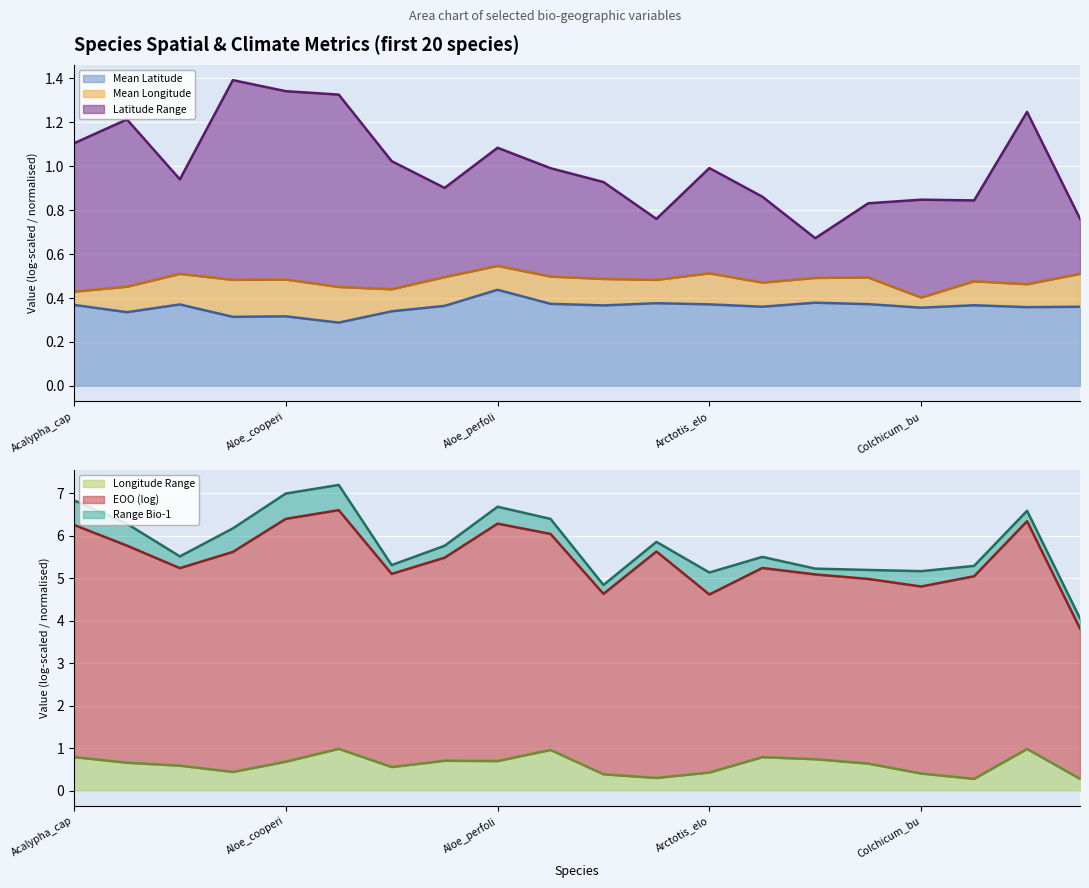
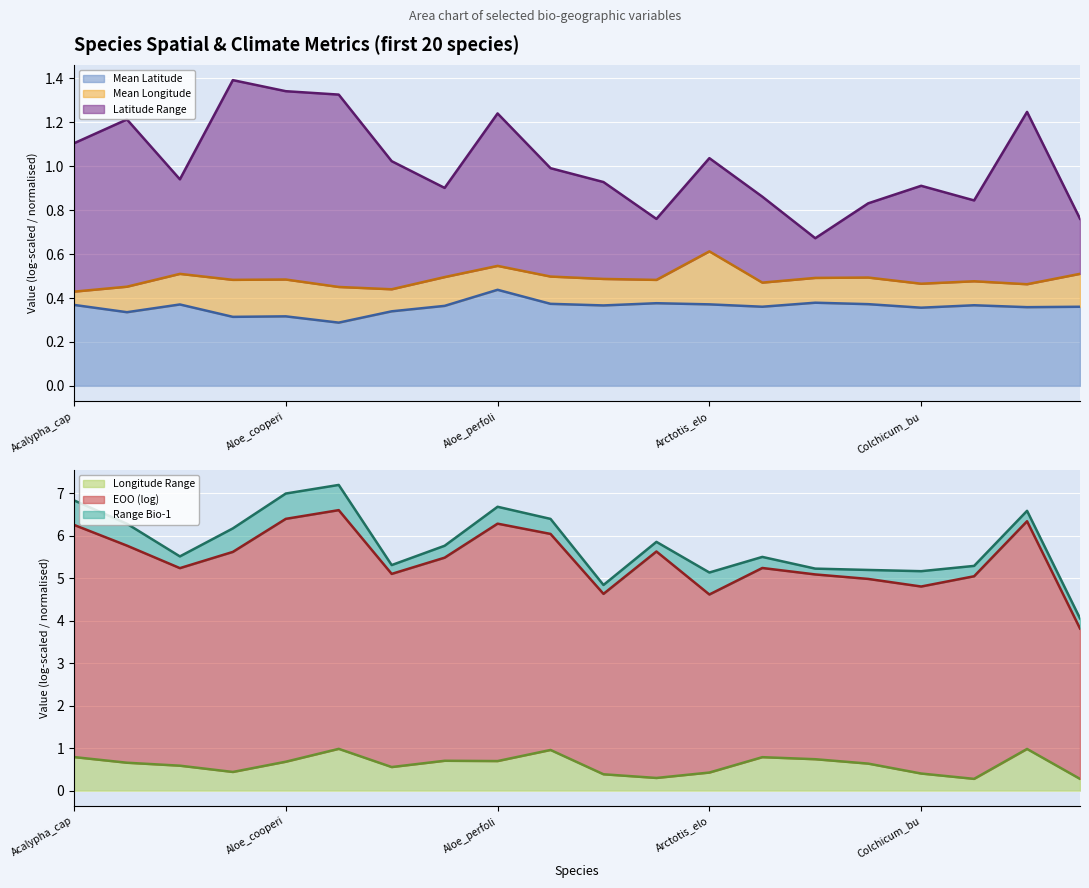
  {
    "Species Spatial & Climate Metrics (first 20 species)": {
      "Mean Latitude": {
        "Acalypha_cap": 0.37,
        "Aloe_cooperi": 0.32,
        "Aloe_perfoli": 0.44,
        "Arctotis_elo": 0.37,
        "Colchicum_bu": 0.36
      },
      "Mean Longitude": {
        "Acalypha_cap": 0.06,
        "Aloe_cooperi": 0.17,
        "Aloe_perfoli": 0.11,
-       "Arctotis_elo": 0.14,
-       "Colchicum_bu": 0.05
+       "Arctotis_elo": 0.24,
+       "Colchicum_bu": 0.11
      },
      "Latitude Range": {
        "Acalypha_cap": 0.68,
        "Aloe_cooperi": 0.86,
-       "Aloe_perfoli": 0.54,
-       "Arctotis_elo": 0.48,
+       "Aloe_perfoli": 0.69,
+       "Arctotis_elo": 0.42,
        "Colchicum_bu": 0.45
      }
    }
  }
